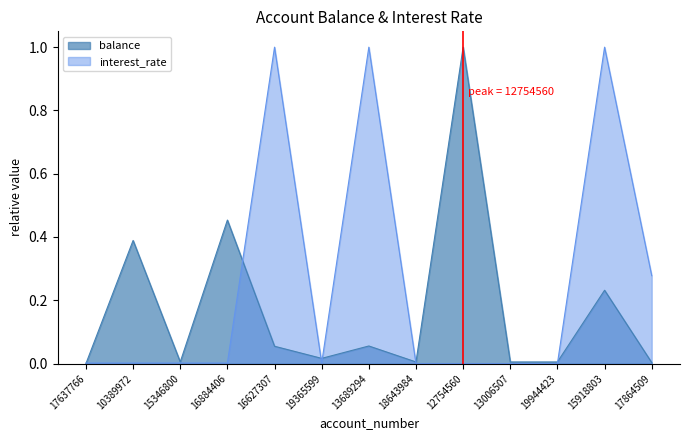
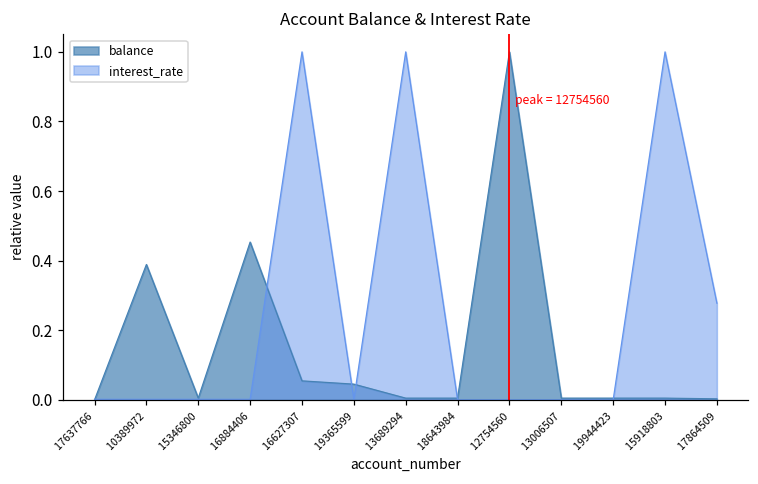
  {
    "balance": {
      "10389972": 0.39,
      "16884406": 0.45,
      "16627307": 0.05,
-     "19365599": 0.02,
-     "13689294": 0.06,
+     "19365599": 0.05,
+     "13689294": 0.01,
      "12754560": 1.00,
-     "15918803": 0.23,
+     "15918803": 0.01,
      "17864509": 0.00
    },
    "interest_rate": {
      "10389972": 0.00,
      "16884406": 0.00,
      "16627307": 1.00,
      "19365599": 0.00,
      "13689294": 1.00,
      "12754560": 0.00,
      "15918803": 1.00,
      "17864509": 0.28
    }
  }
